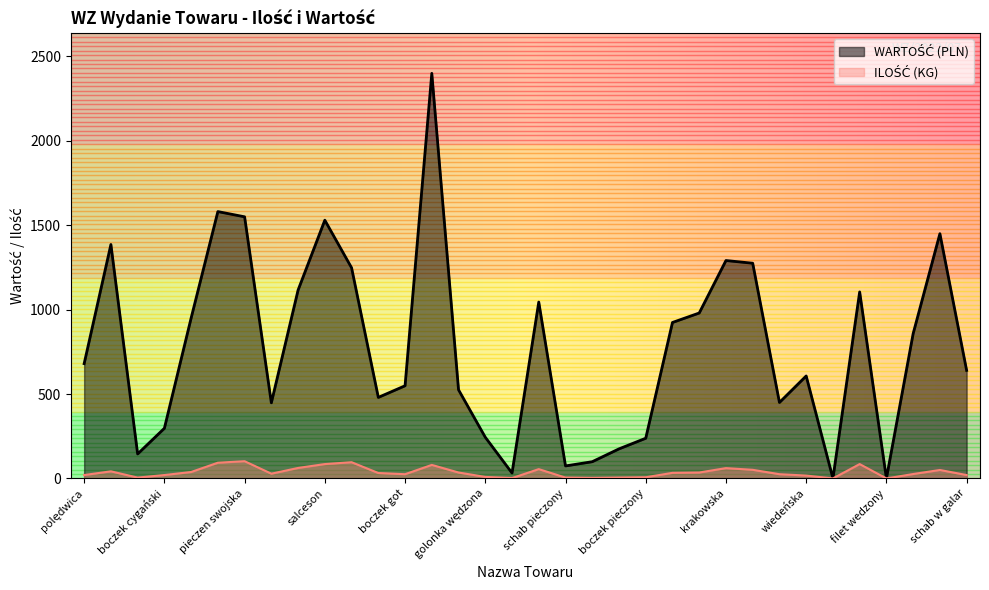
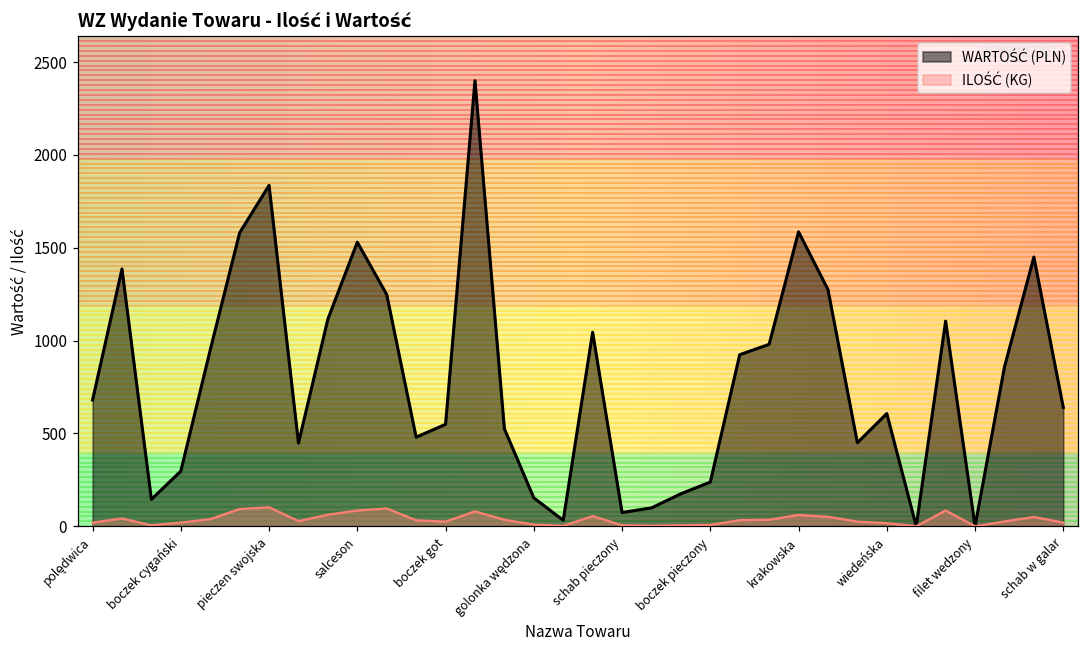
  {
    "WARTOŚĆ (PLN)": {
      "polędwica": 680,
      "boczek cygański": 300,
-     "pieczen swojska": 1550,
+     "pieczen swojska": 1840,
      "salceson": 1530,
      "boczek got": 550,
-     "golonka wędzona": 240,
+     "golonka wędzona": 150,
      "schab pieczony": 70,
      "boczek pieczony": 240,
-     "krakowska": 1290,
+     "krakowska": 1590,
      "wiedeńska": 610,
      "schab w galar": 640
    }
  }
